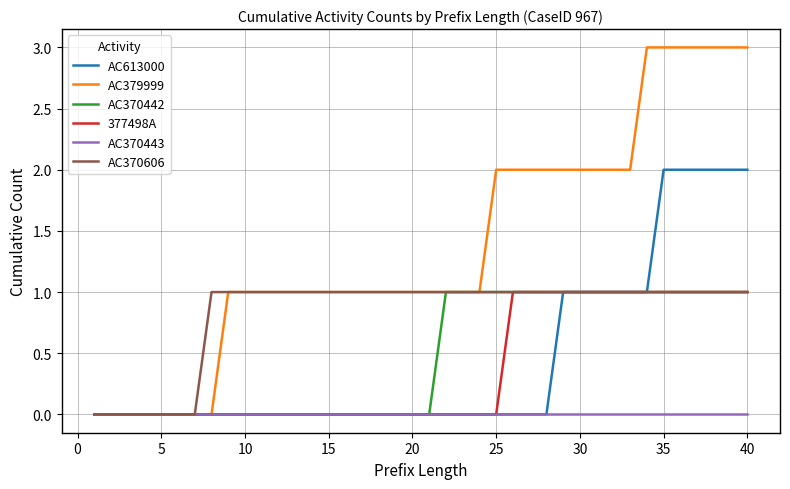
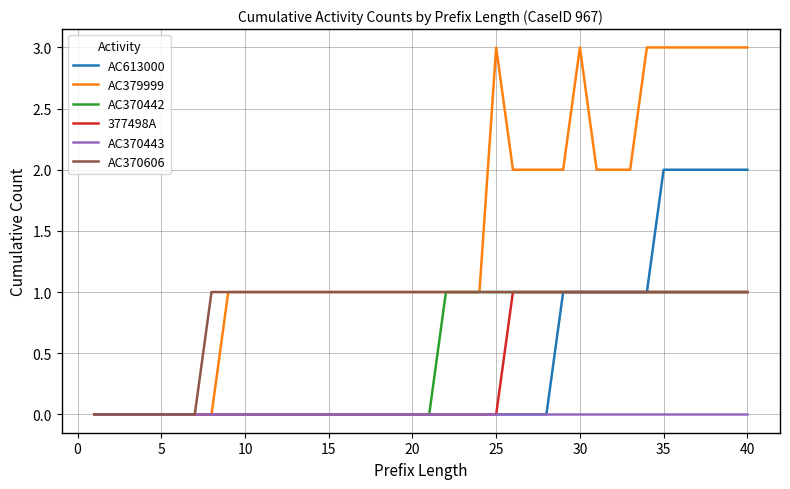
  {
    "AC613000": {
      "35": 2,
      "40": 2
    },
    "AC379999": {
-     "25": 2,
-     "30": 2,
+     "25": 3,
+     "30": 3,
      "35": 3,
      "40": 3
    },
    "AC370443": {
      "30": 0,
      "35": 0,
      "40": 0
    }
  }
